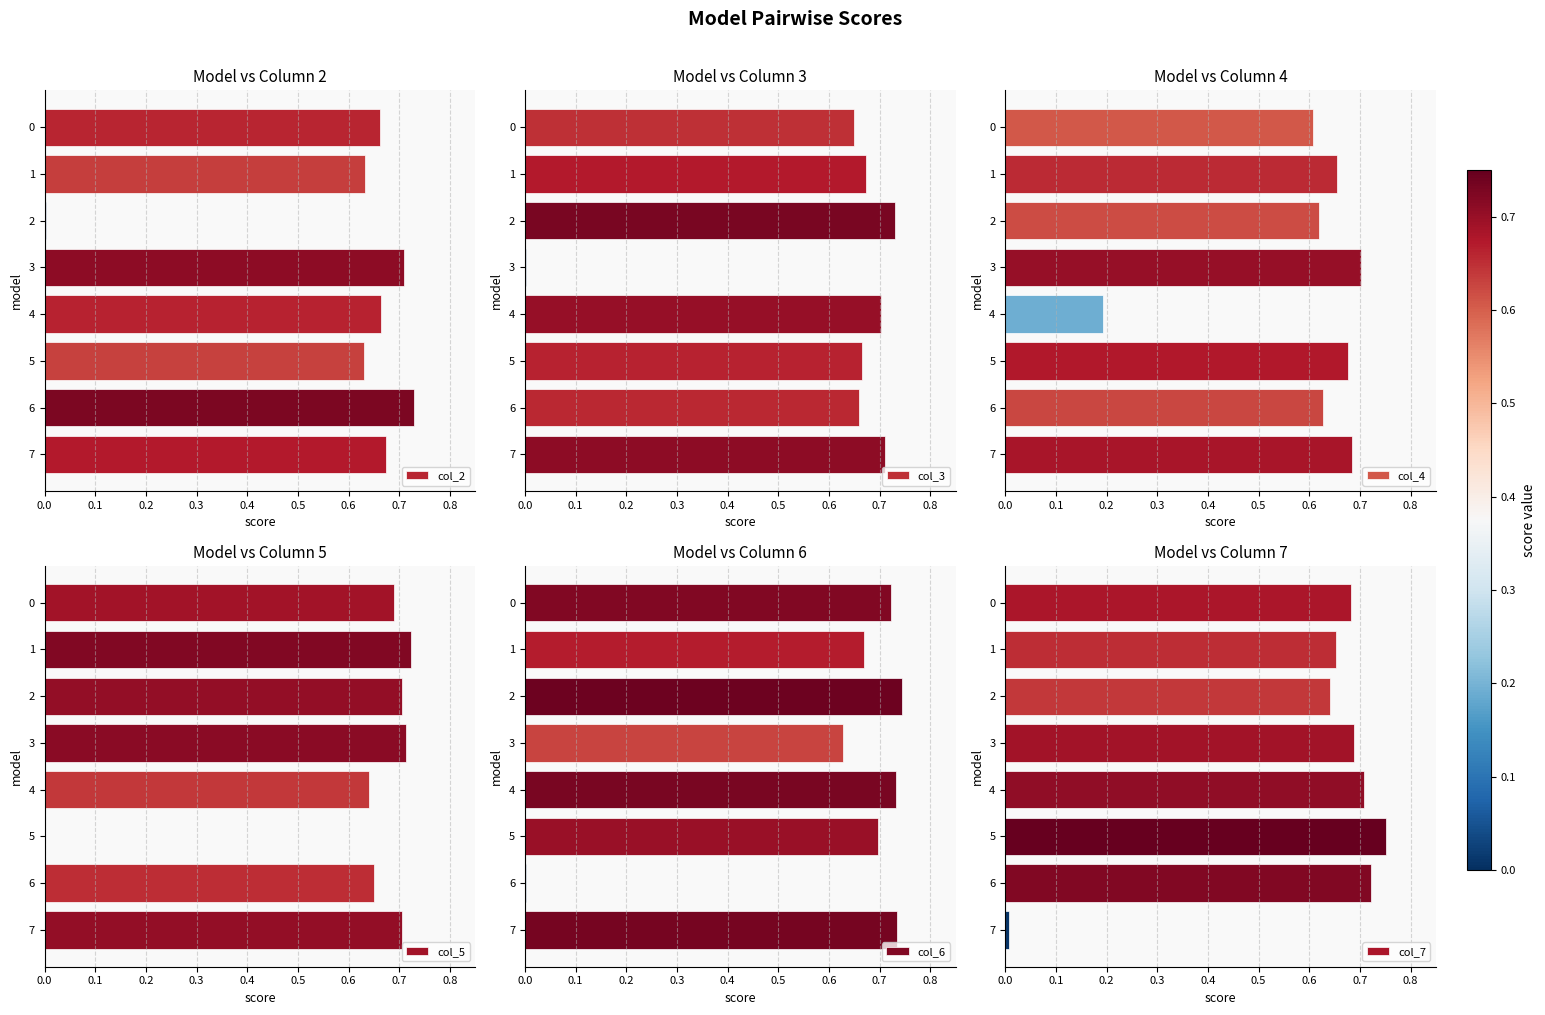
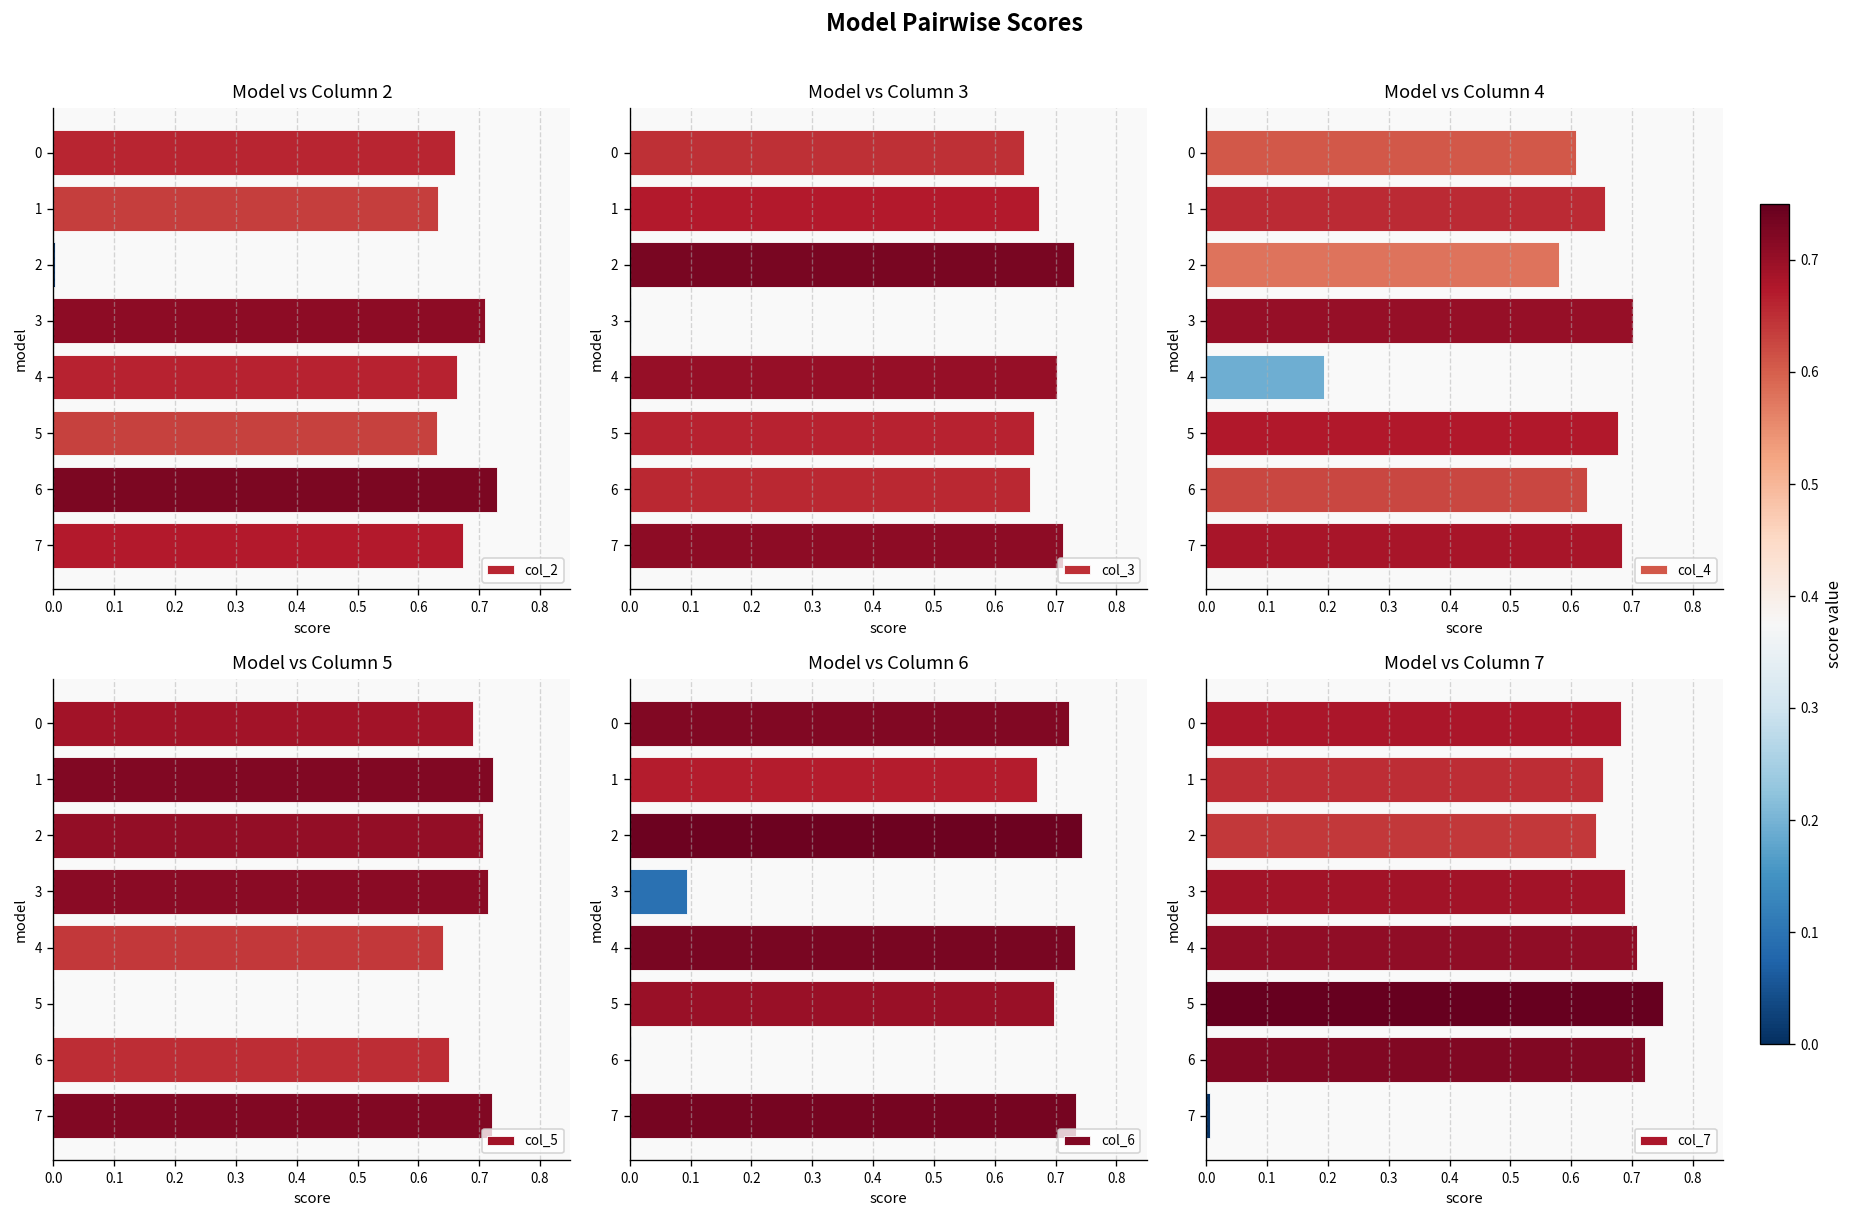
  {
    "Model vs Column 2": {
      "0": 0.66,
      "1": 0.63,
      "3": 0.71,
      "4": 0.66,
      "5": 0.63,
      "6": 0.73,
      "7": 0.67
    },
    "Model vs Column 3": {
      "0": 0.65,
      "1": 0.67,
      "2": 0.73,
      "4": 0.70,
      "5": 0.67,
      "6": 0.66,
      "7": 0.71
    },
    "Model vs Column 4": {
      "0": 0.61,
      "1": 0.66,
-     "2": 0.62,
+     "2": 0.58,
      "3": 0.70,
      "4": 0.19,
      "5": 0.68,
      "6": 0.63,
      "7": 0.68
    },
    "Model vs Column 5": {
      "0": 0.69,
      "1": 0.72,
      "2": 0.71,
      "3": 0.71,
      "4": 0.64,
      "6": 0.65,
-     "7": 0.71
+     "7": 0.72
    },
    "Model vs Column 6": {
      "0": 0.72,
      "1": 0.67,
      "2": 0.74,
-     "3": 0.63,
+     "3": 0.09,
      "4": 0.73,
      "5": 0.70,
      "7": 0.73
    },
    "Model vs Column 7": {
      "0": 0.68,
      "1": 0.65,
      "2": 0.64,
      "3": 0.69,
      "4": 0.71,
      "5": 0.75,
      "6": 0.72,
      "7": 0.01
    }
  }
